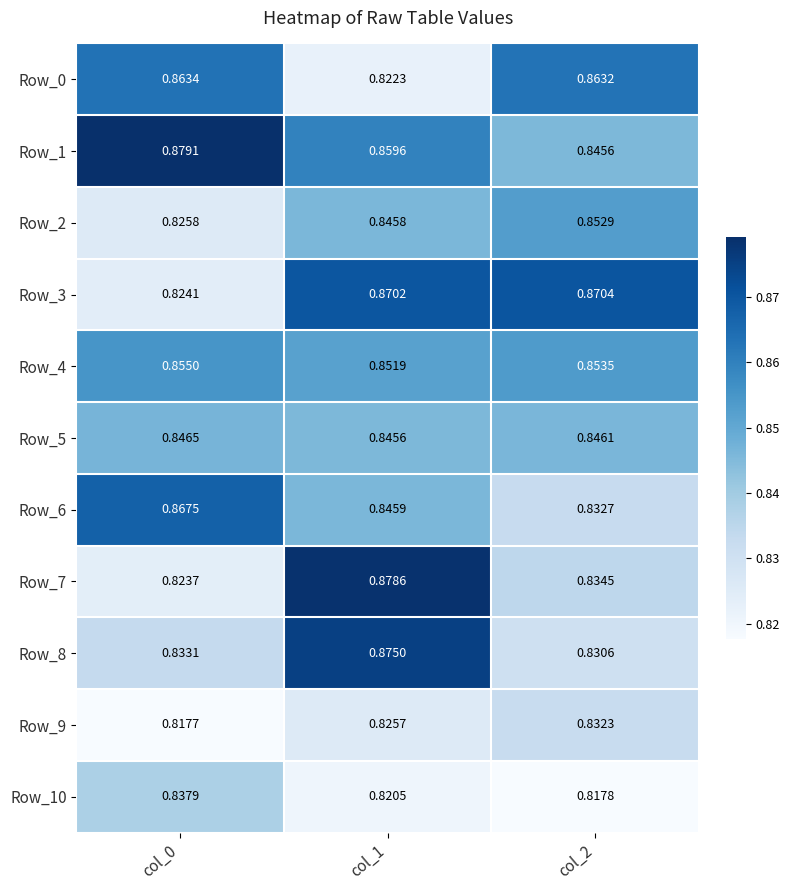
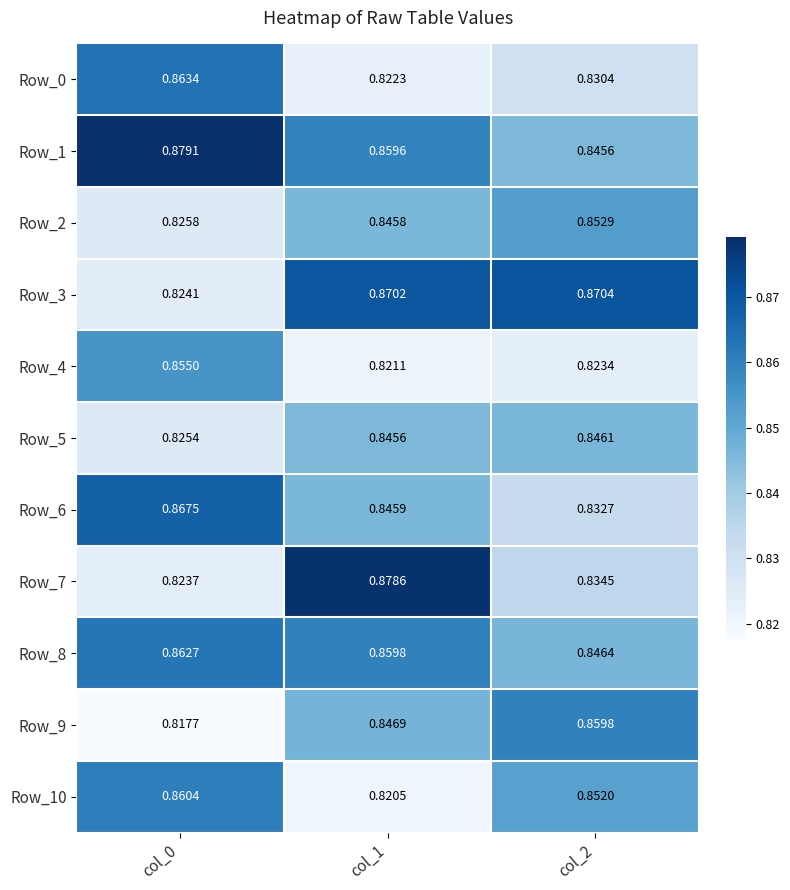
  {
    "Row_0": {
      "col_0": 0.8634,
      "col_1": 0.8223,
-     "col_2": 0.8632
+     "col_2": 0.8304
    },
    "Row_1": {
      "col_0": 0.8791,
      "col_1": 0.8596,
      "col_2": 0.8456
    },
    "Row_2": {
      "col_0": 0.8258,
      "col_1": 0.8458,
      "col_2": 0.8529
    },
    "Row_3": {
      "col_0": 0.8241,
      "col_1": 0.8702,
      "col_2": 0.8704
    },
    "Row_4": {
      "col_0": 0.8550,
-     "col_1": 0.8519,
-     "col_2": 0.8535
+     "col_1": 0.8211,
+     "col_2": 0.8234
    },
    "Row_5": {
-     "col_0": 0.8465,
+     "col_0": 0.8254,
      "col_1": 0.8456,
      "col_2": 0.8461
    },
    "Row_6": {
      "col_0": 0.8675,
      "col_1": 0.8459,
      "col_2": 0.8327
    },
    "Row_7": {
      "col_0": 0.8237,
      "col_1": 0.8786,
      "col_2": 0.8345
    },
    "Row_8": {
-     "col_0": 0.8331,
-     "col_1": 0.8750,
-     "col_2": 0.8306
+     "col_0": 0.8627,
+     "col_1": 0.8598,
+     "col_2": 0.8464
    },
    "Row_9": {
      "col_0": 0.8177,
-     "col_1": 0.8257,
-     "col_2": 0.8323
+     "col_1": 0.8469,
+     "col_2": 0.8598
    },
    "Row_10": {
-     "col_0": 0.8379,
+     "col_0": 0.8604,
      "col_1": 0.8205,
-     "col_2": 0.8178
+     "col_2": 0.8520
    }
  }
